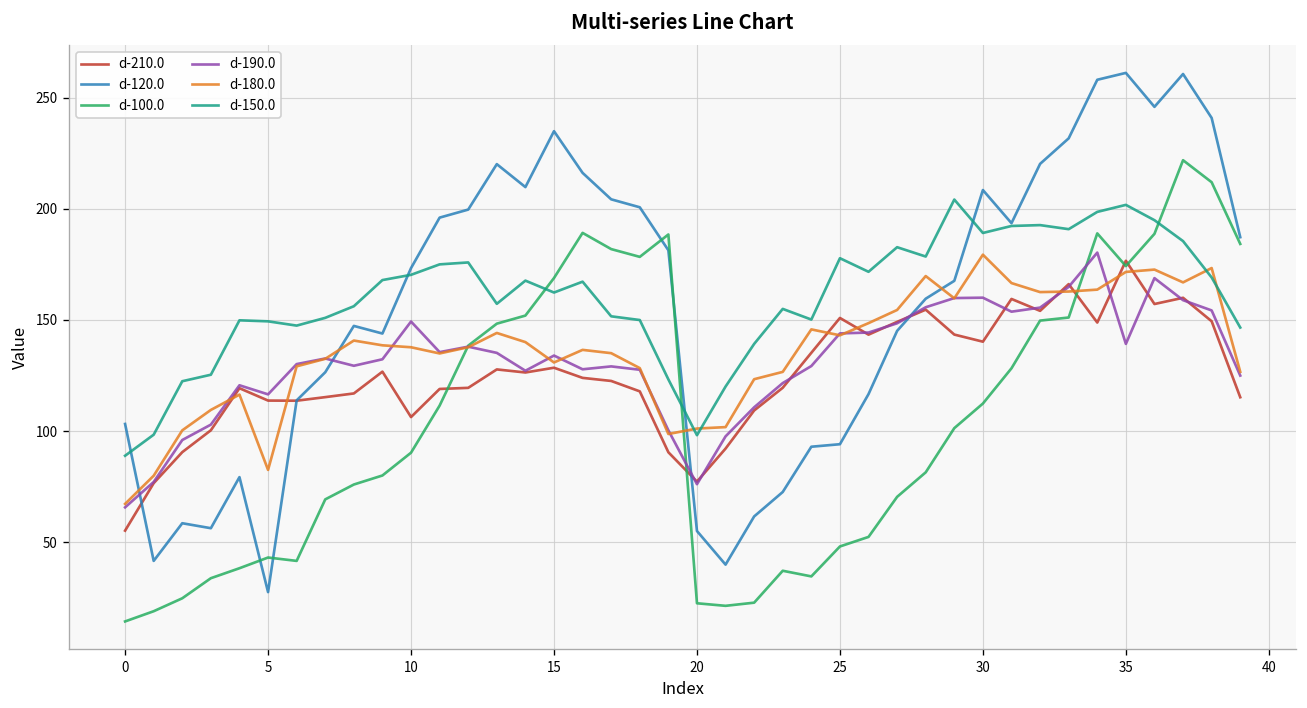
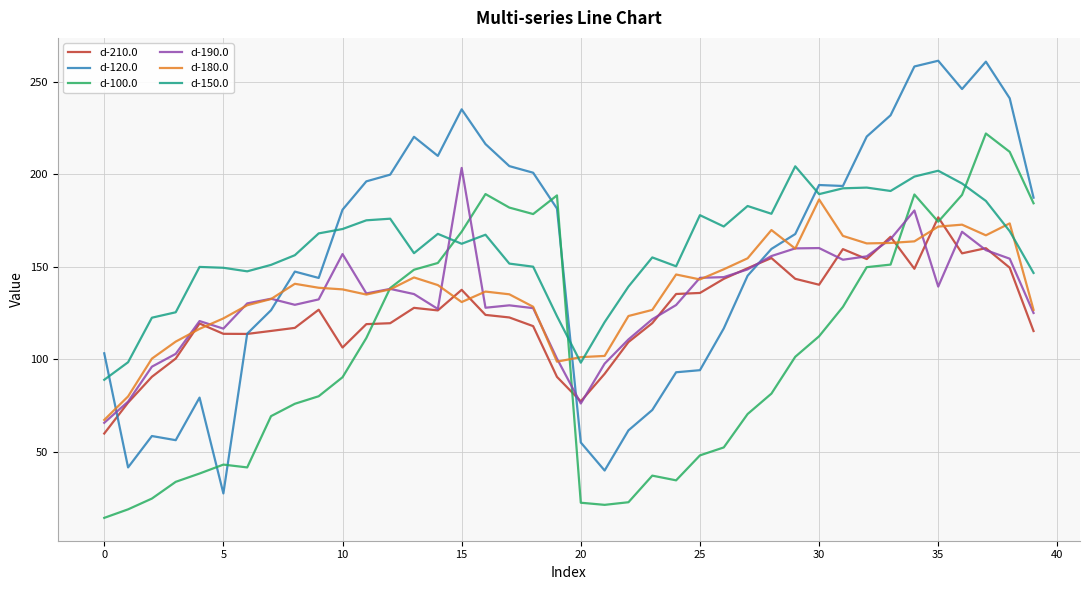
  {
    "d-210.0": {
-     "0": 55,
+     "0": 60,
      "5": 114,
      "10": 106,
-     "15": 128,
-     "25": 151,
+     "15": 137,
+     "25": 136,
      "30": 140,
      "35": 177
    },
    "d-120.0": {
      "0": 103,
      "5": 27,
-     "10": 173,
+     "10": 181,
      "15": 235,
      "20": 55,
      "25": 94,
-     "30": 209,
+     "30": 194,
      "35": 261
    },
    "d-190.0": {
      "0": 66,
      "5": 117,
-     "10": 149,
-     "15": 134,
+     "10": 157,
+     "15": 203,
      "30": 160,
      "35": 139
    },
    "d-180.0": {
      "0": 67,
-     "5": 82,
+     "5": 122,
      "10": 138,
      "15": 131,
      "20": 101,
-     "30": 179,
+     "30": 186,
      "35": 172
    }
  }
